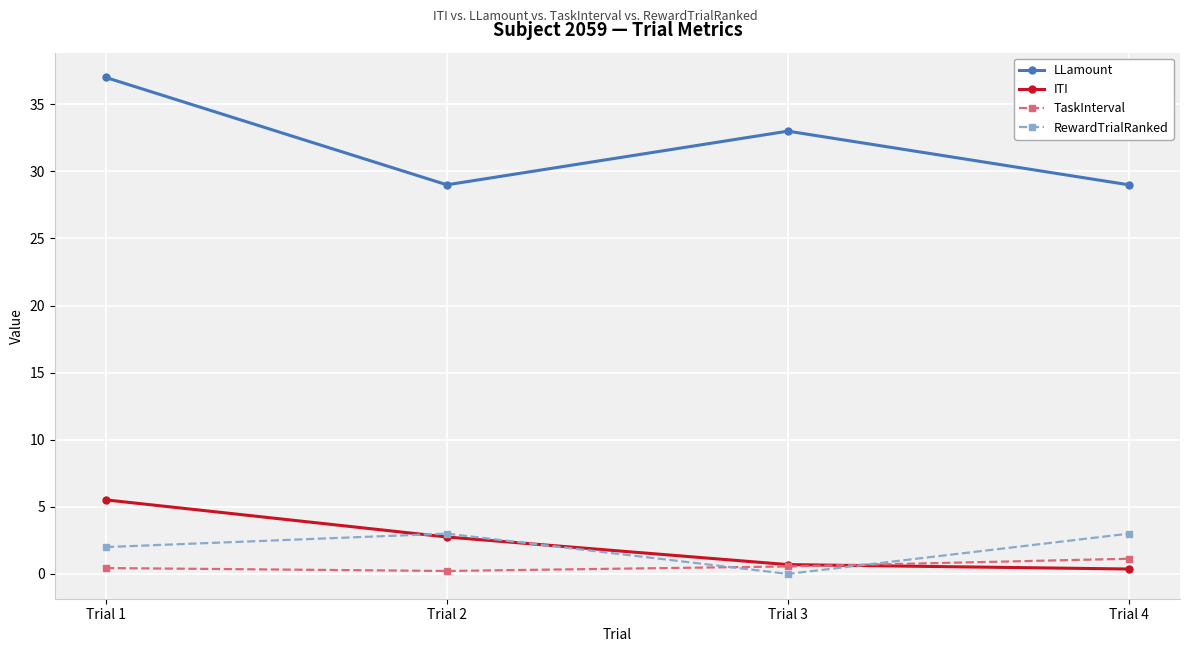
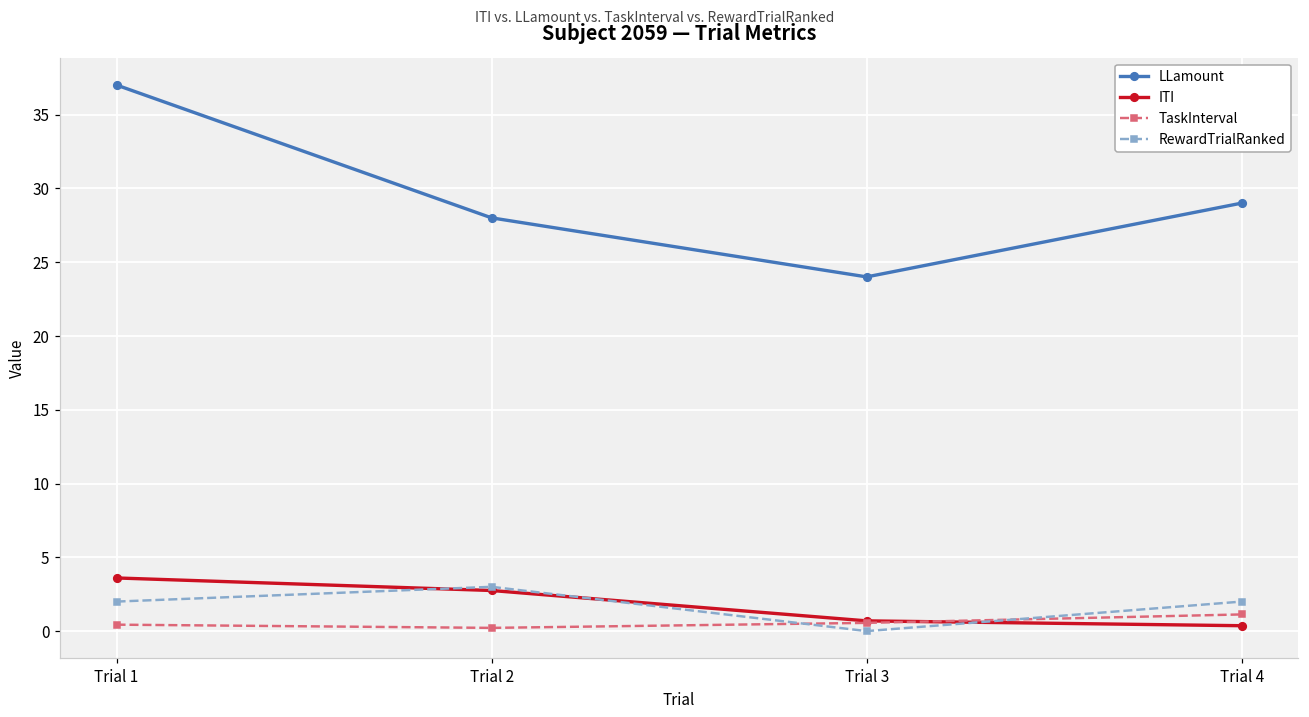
  {
    "LLamount": {
      "Trial 1": 37,
-     "Trial 2": 29,
-     "Trial 3": 33,
+     "Trial 2": 28,
+     "Trial 3": 24,
      "Trial 4": 29
    },
    "ITI": {
-     "Trial 1": 5.5,
+     "Trial 1": 3.6,
      "Trial 2": 2.8,
      "Trial 4": 0.4
    },
    "TaskInterval": {
      "Trial 1": 0.4,
      "Trial 2": 0.2,
      "Trial 4": 1.1
    },
    "RewardTrialRanked": {
      "Trial 1": 2,
      "Trial 2": 3,
      "Trial 3": 0,
-     "Trial 4": 3
+     "Trial 4": 2
    }
  }
